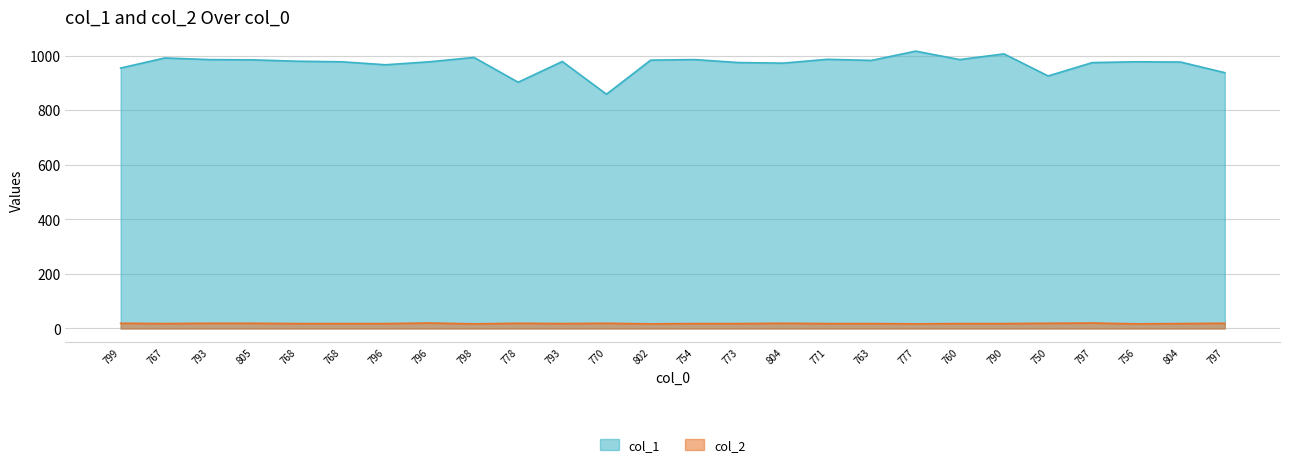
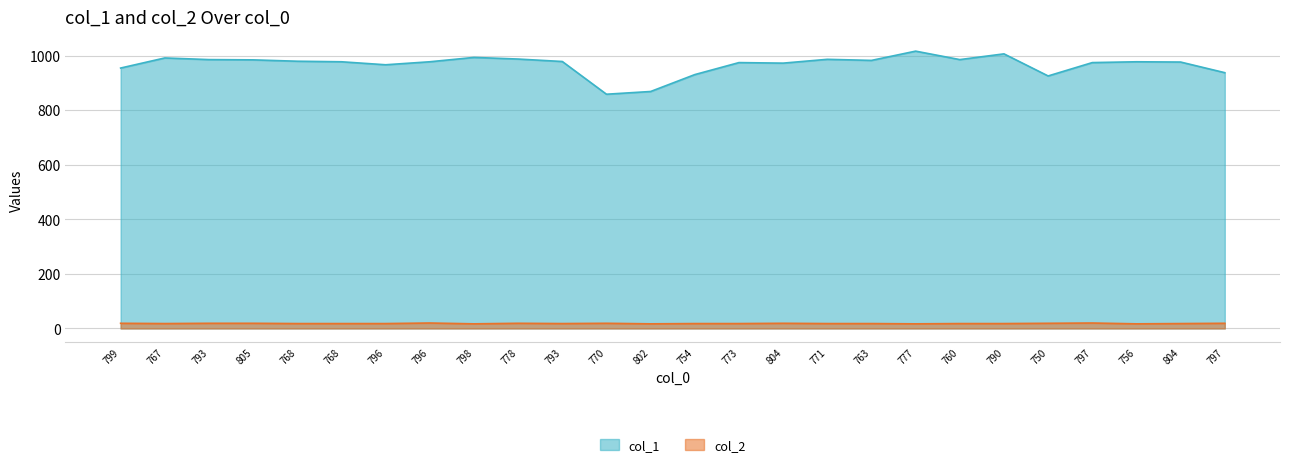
  {
    "col_1": {
      "799": 960,
      "767": 990,
      "805": 990,
      "798": 990,
-     "778": 900,
+     "778": 990,
      "770": 860,
-     "802": 980,
-     "754": 990,
+     "802": 870,
+     "754": 930,
      "773": 980,
      "771": 990,
      "763": 980,
      "777": 1020,
      "760": 990,
      "790": 1010,
      "750": 930,
      "756": 980
    },
    "col_2": {
      "799": 20,
      "767": 20,
      "805": 20,
      "798": 20,
      "778": 20,
      "770": 20,
      "802": 20,
      "754": 20,
      "773": 20,
      "771": 20,
      "763": 20,
      "777": 20,
      "760": 20,
      "790": 20,
      "750": 20,
      "756": 20
    }
  }
